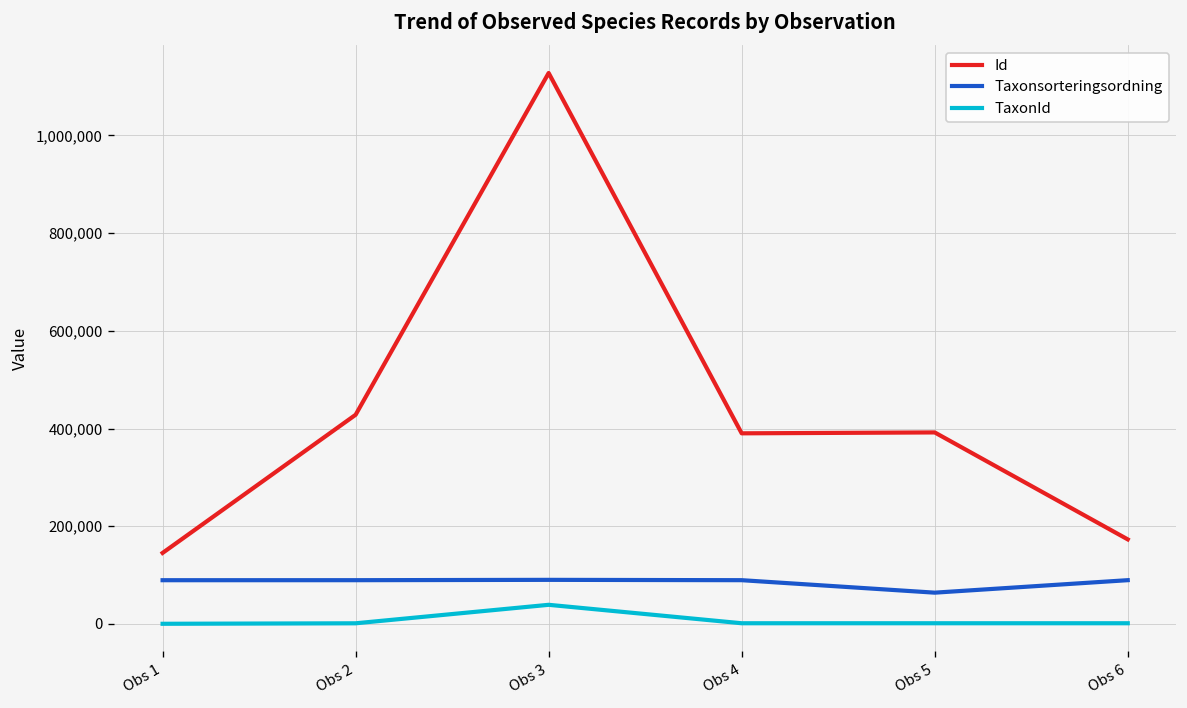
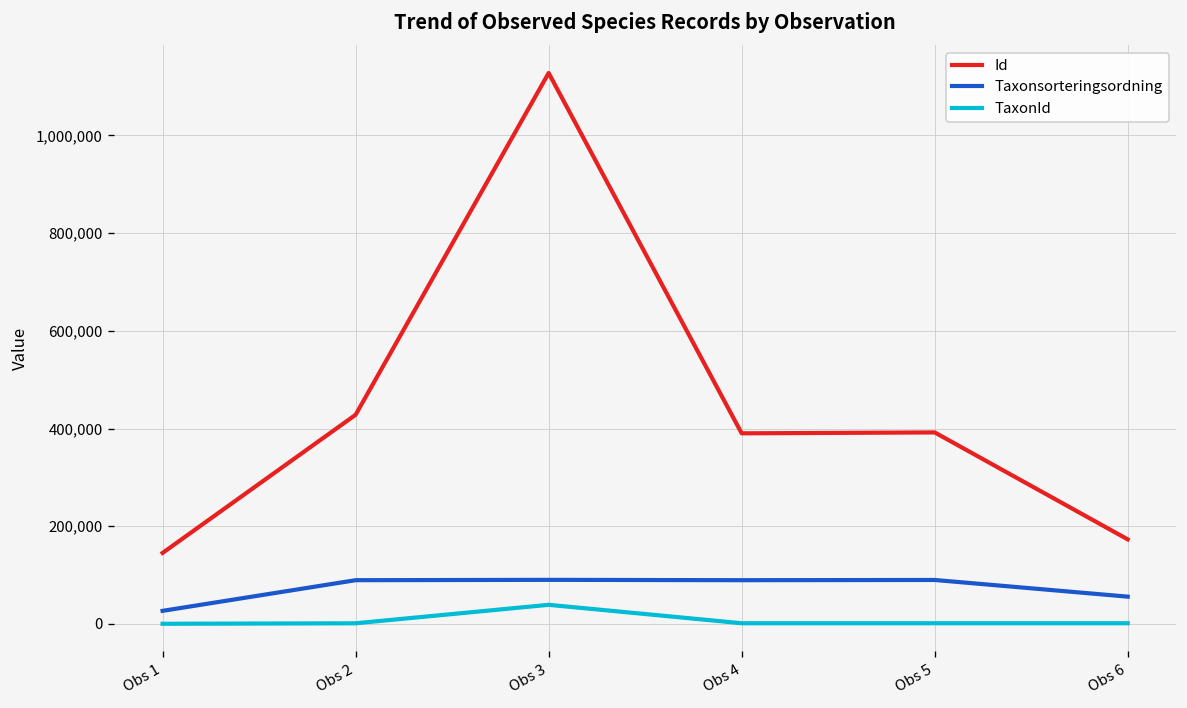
  {
    "Id": {
      "Obs 1": "150,000",
      "Obs 2": "430,000",
      "Obs 3": "1,130,000",
      "Obs 4": "390,000",
      "Obs 5": "390,000",
      "Obs 6": "170,000"
    },
    "Taxonsorteringsordning": {
-     "Obs 1": "90,000",
+     "Obs 1": "30,000",
      "Obs 2": "90,000",
      "Obs 3": "90,000",
      "Obs 4": "90,000",
-     "Obs 5": "60,000",
-     "Obs 6": "90,000"
+     "Obs 5": "90,000",
+     "Obs 6": "60,000"
    },
    "TaxonId": {
      "Obs 1": "0",
      "Obs 2": "0",
      "Obs 3": "40,000",
      "Obs 4": "0",
      "Obs 5": "0",
      "Obs 6": "0"
    }
  }
